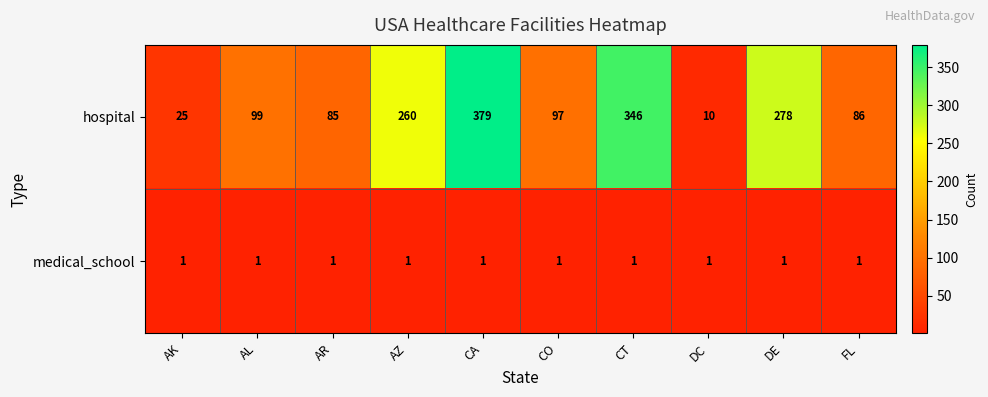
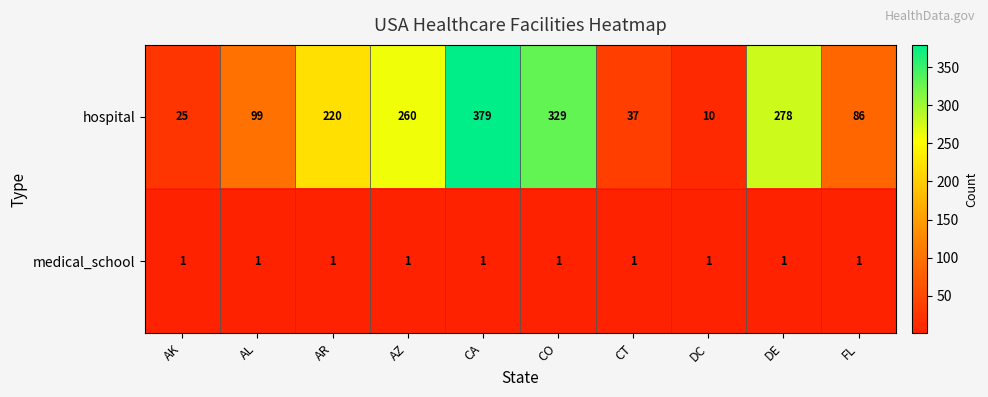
  {
    "hospital": {
      "AK": 25,
      "AL": 99,
-     "AR": 85,
+     "AR": 220,
      "AZ": 260,
      "CA": 379,
-     "CO": 97,
-     "CT": 346,
+     "CO": 329,
+     "CT": 37,
      "DC": 10,
      "DE": 278,
      "FL": 86
    },
    "medical_school": {
      "AK": 1,
      "AL": 1,
      "AR": 1,
      "AZ": 1,
      "CA": 1,
      "CO": 1,
      "CT": 1,
      "DC": 1,
      "DE": 1,
      "FL": 1
    }
  }
